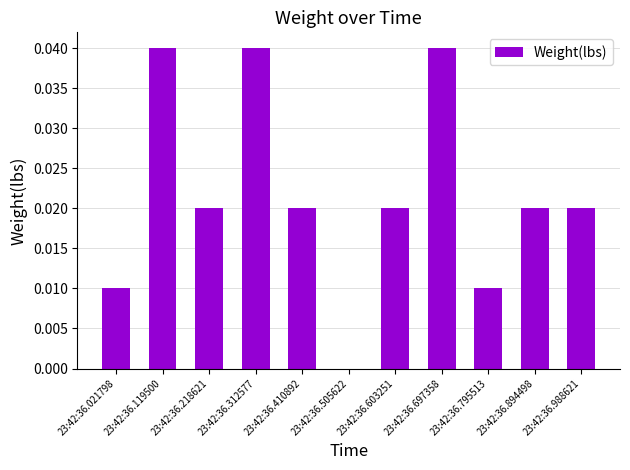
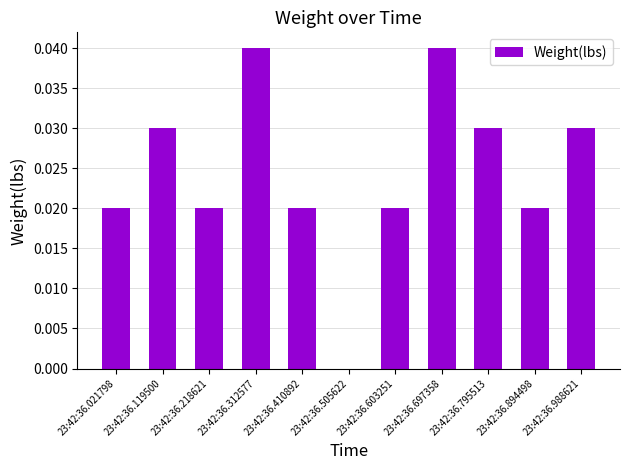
  {
-   "23:42:36.021798": 0.01,
-   "23:42:36.119500": 0.04,
+   "23:42:36.021798": 0.02,
+   "23:42:36.119500": 0.03,
    "23:42:36.218621": 0.02,
    "23:42:36.312577": 0.04,
    "23:42:36.410892": 0.02,
    "23:42:36.505622": 0.00,
    "23:42:36.603251": 0.02,
    "23:42:36.697358": 0.04,
-   "23:42:36.795513": 0.01,
+   "23:42:36.795513": 0.03,
    "23:42:36.894498": 0.02,
-   "23:42:36.988621": 0.02
+   "23:42:36.988621": 0.03
  }
